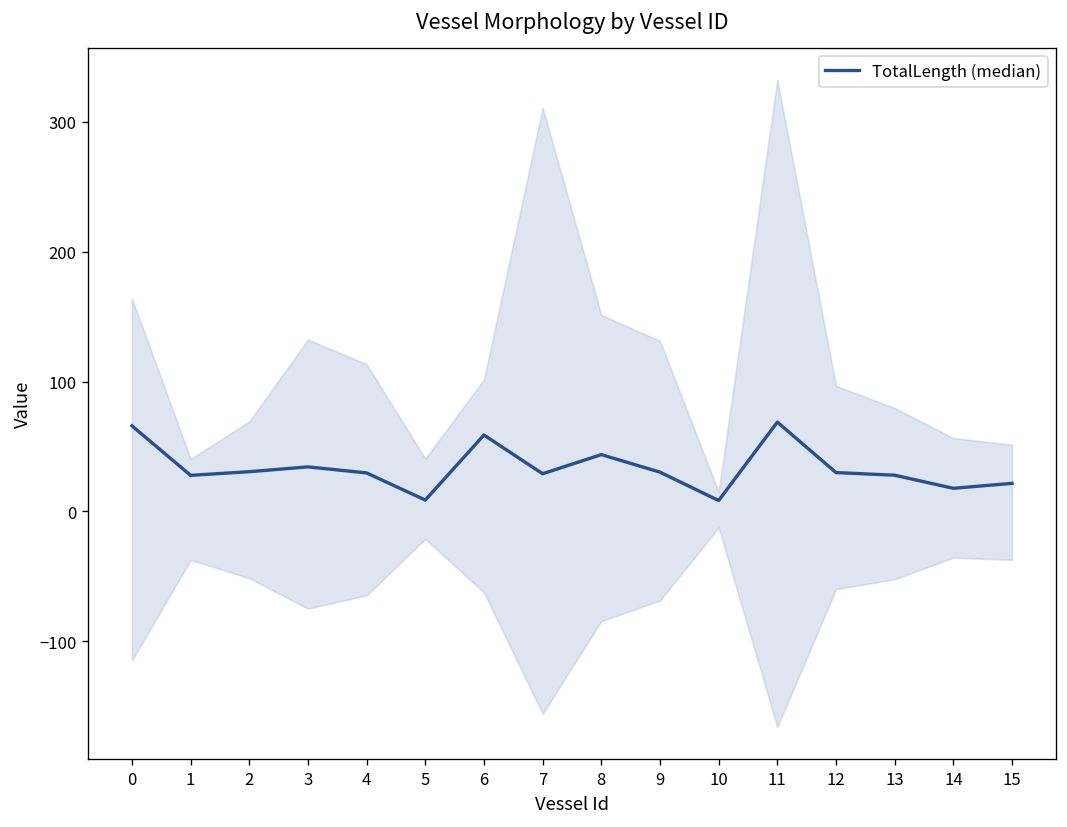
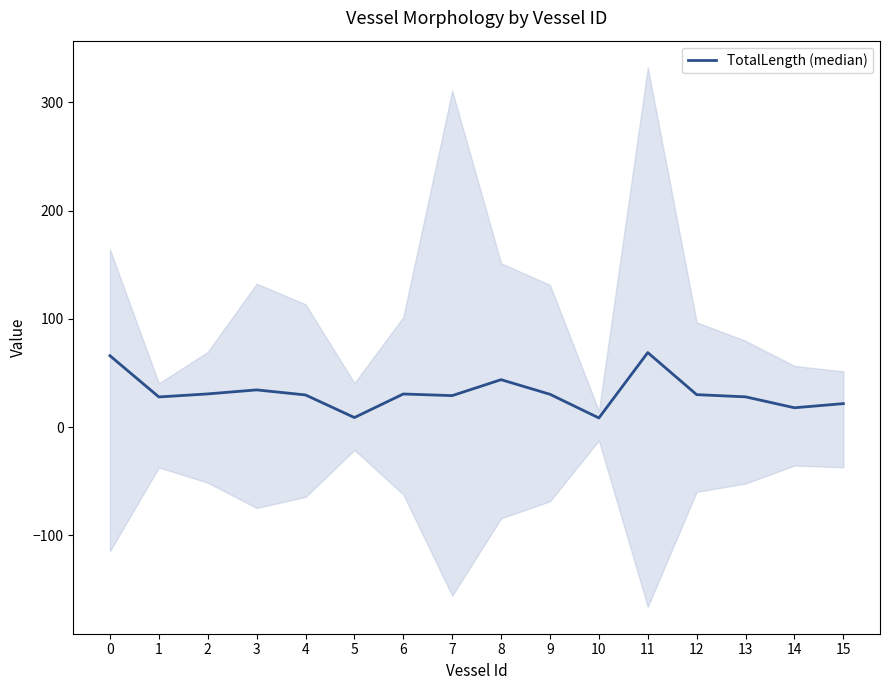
  {
    "TotalLength (median)": {
      "0": 66,
      "1": 28,
      "2": 31,
      "3": 34,
      "4": 30,
      "5": 9,
-     "6": 59,
+     "6": 31,
      "7": 29,
      "8": 44,
      "9": 30,
      "10": 8,
      "11": 69,
      "12": 30,
      "13": 28,
      "14": 18,
      "15": 22
    }
  }
